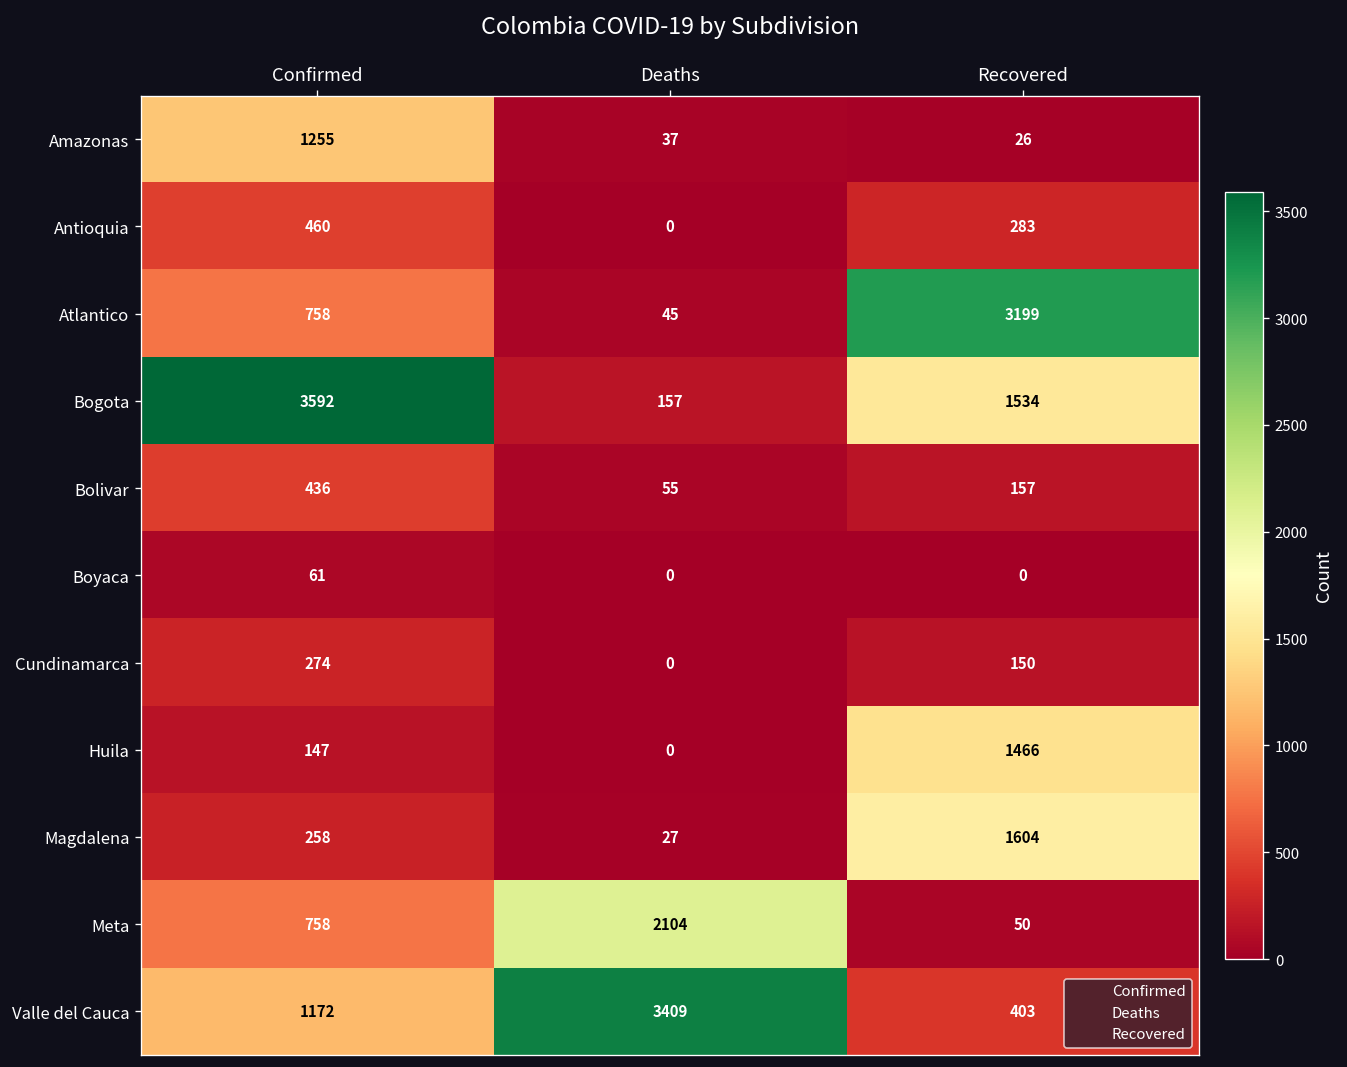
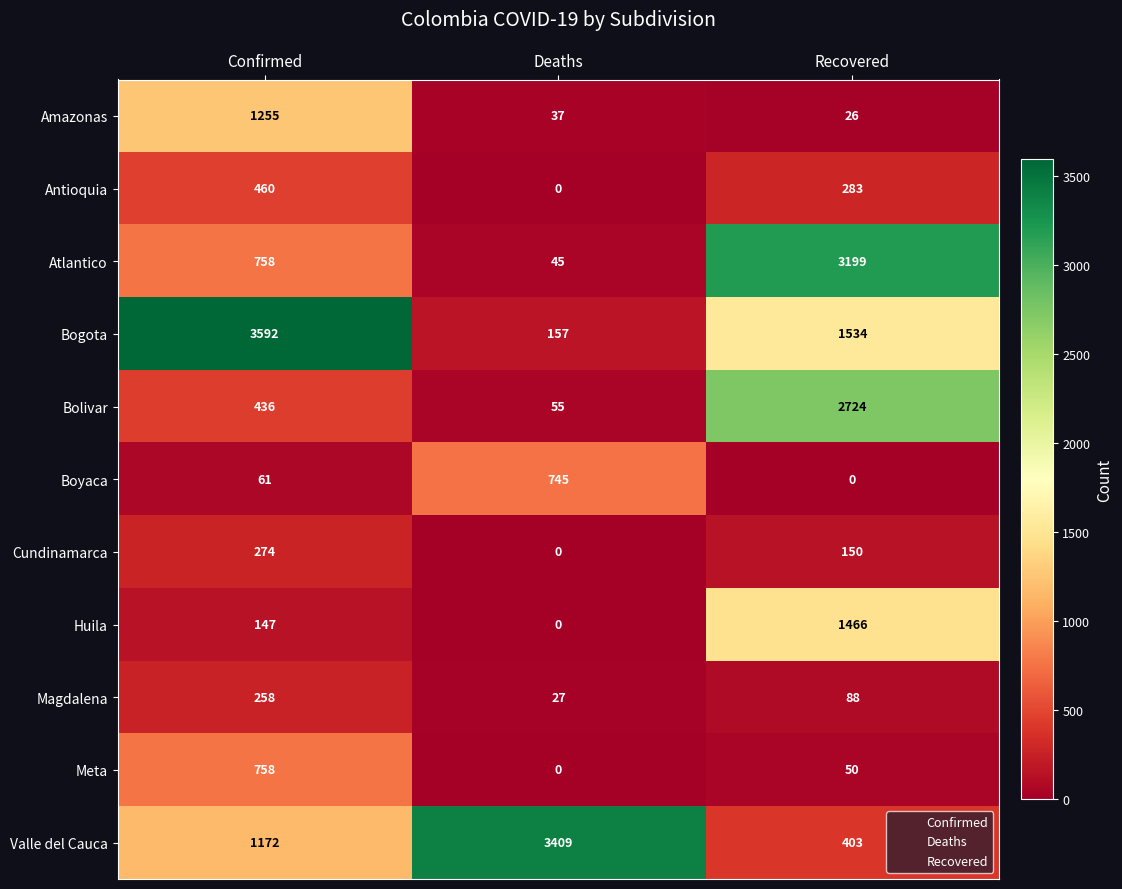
  {
    "Amazonas": {
      "Confirmed": 1255,
      "Deaths": 37,
      "Recovered": 26
    },
    "Antioquia": {
      "Confirmed": 460,
      "Deaths": 0,
      "Recovered": 283
    },
    "Atlantico": {
      "Confirmed": 758,
      "Deaths": 45,
      "Recovered": 3199
    },
    "Bogota": {
      "Confirmed": 3592,
      "Deaths": 157,
      "Recovered": 1534
    },
    "Bolivar": {
      "Confirmed": 436,
      "Deaths": 55,
-     "Recovered": 157
+     "Recovered": 2724
    },
    "Boyaca": {
      "Confirmed": 61,
-     "Deaths": 0,
+     "Deaths": 745,
      "Recovered": 0
    },
    "Cundinamarca": {
      "Confirmed": 274,
      "Deaths": 0,
      "Recovered": 150
    },
    "Huila": {
      "Confirmed": 147,
      "Deaths": 0,
      "Recovered": 1466
    },
    "Magdalena": {
      "Confirmed": 258,
      "Deaths": 27,
-     "Recovered": 1604
+     "Recovered": 88
    },
    "Meta": {
      "Confirmed": 758,
-     "Deaths": 2104,
+     "Deaths": 0,
      "Recovered": 50
    },
    "Valle del Cauca": {
      "Confirmed": 1172,
      "Deaths": 3409,
      "Recovered": 403
    }
  }
